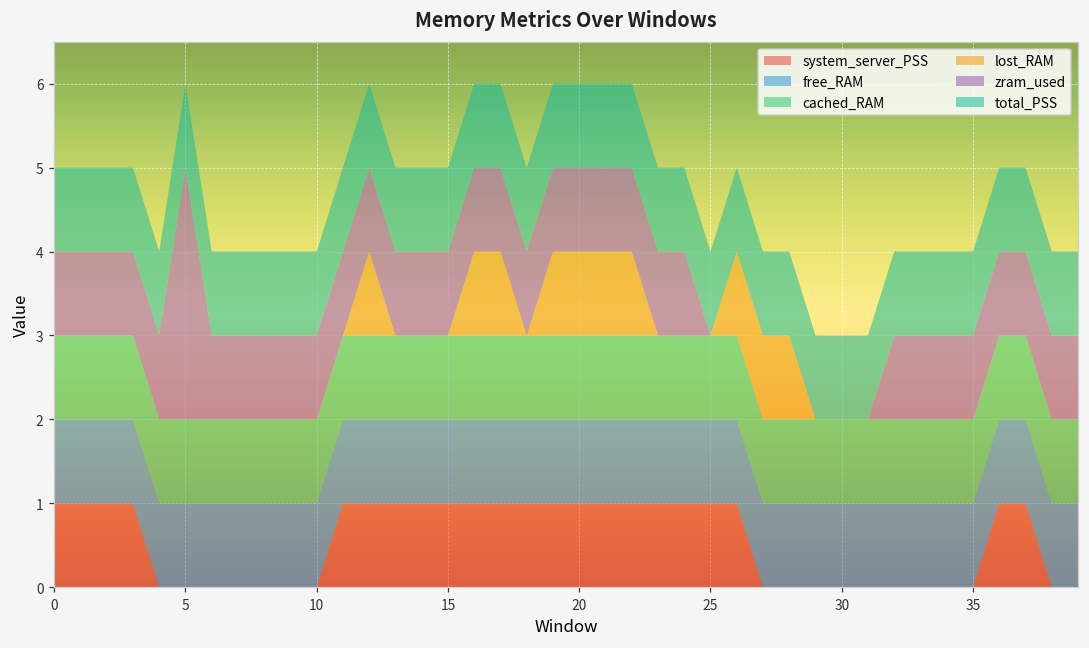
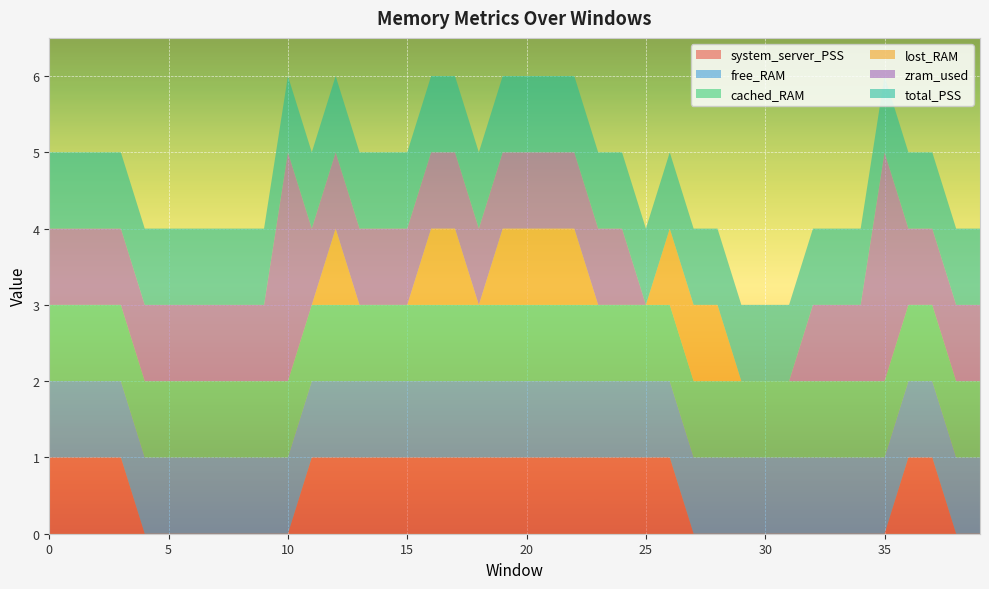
  {
    "system_server_PSS": {
      "0": 1,
      "5": 0,
      "10": 0,
      "15": 1,
      "20": 1,
      "25": 1,
      "30": 0,
      "35": 0
    },
    "zram_used": {
-     "5": 3,
-     "10": 1,
-     "35": 1
+     "5": 1,
+     "10": 3,
+     "35": 3
    }
  }
